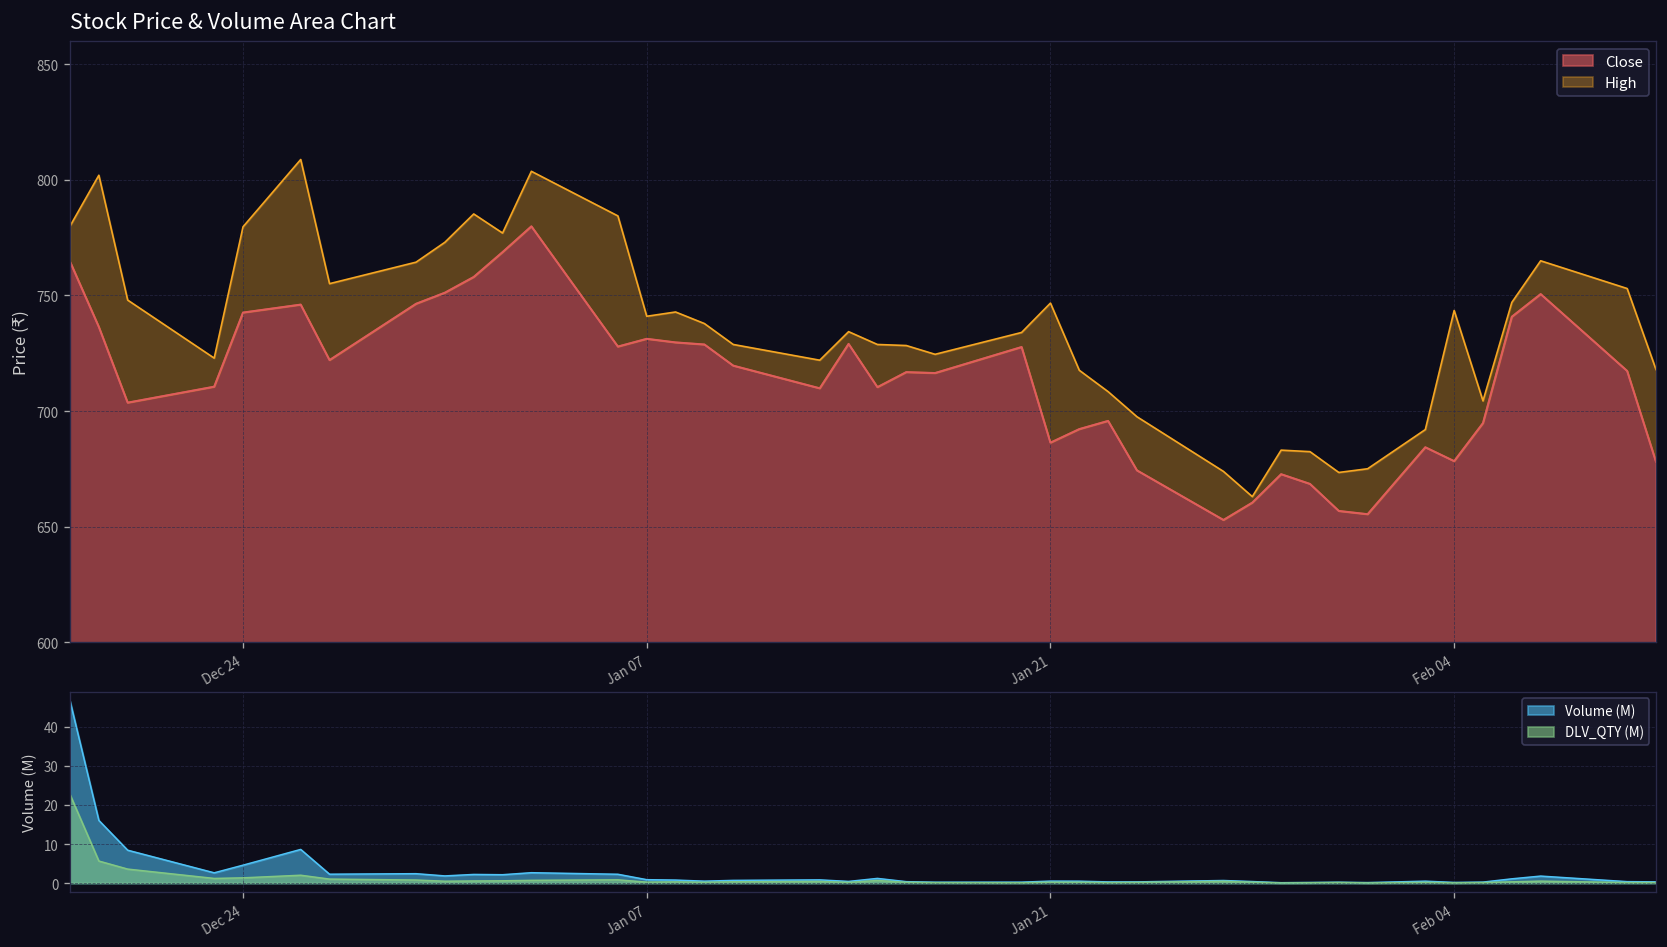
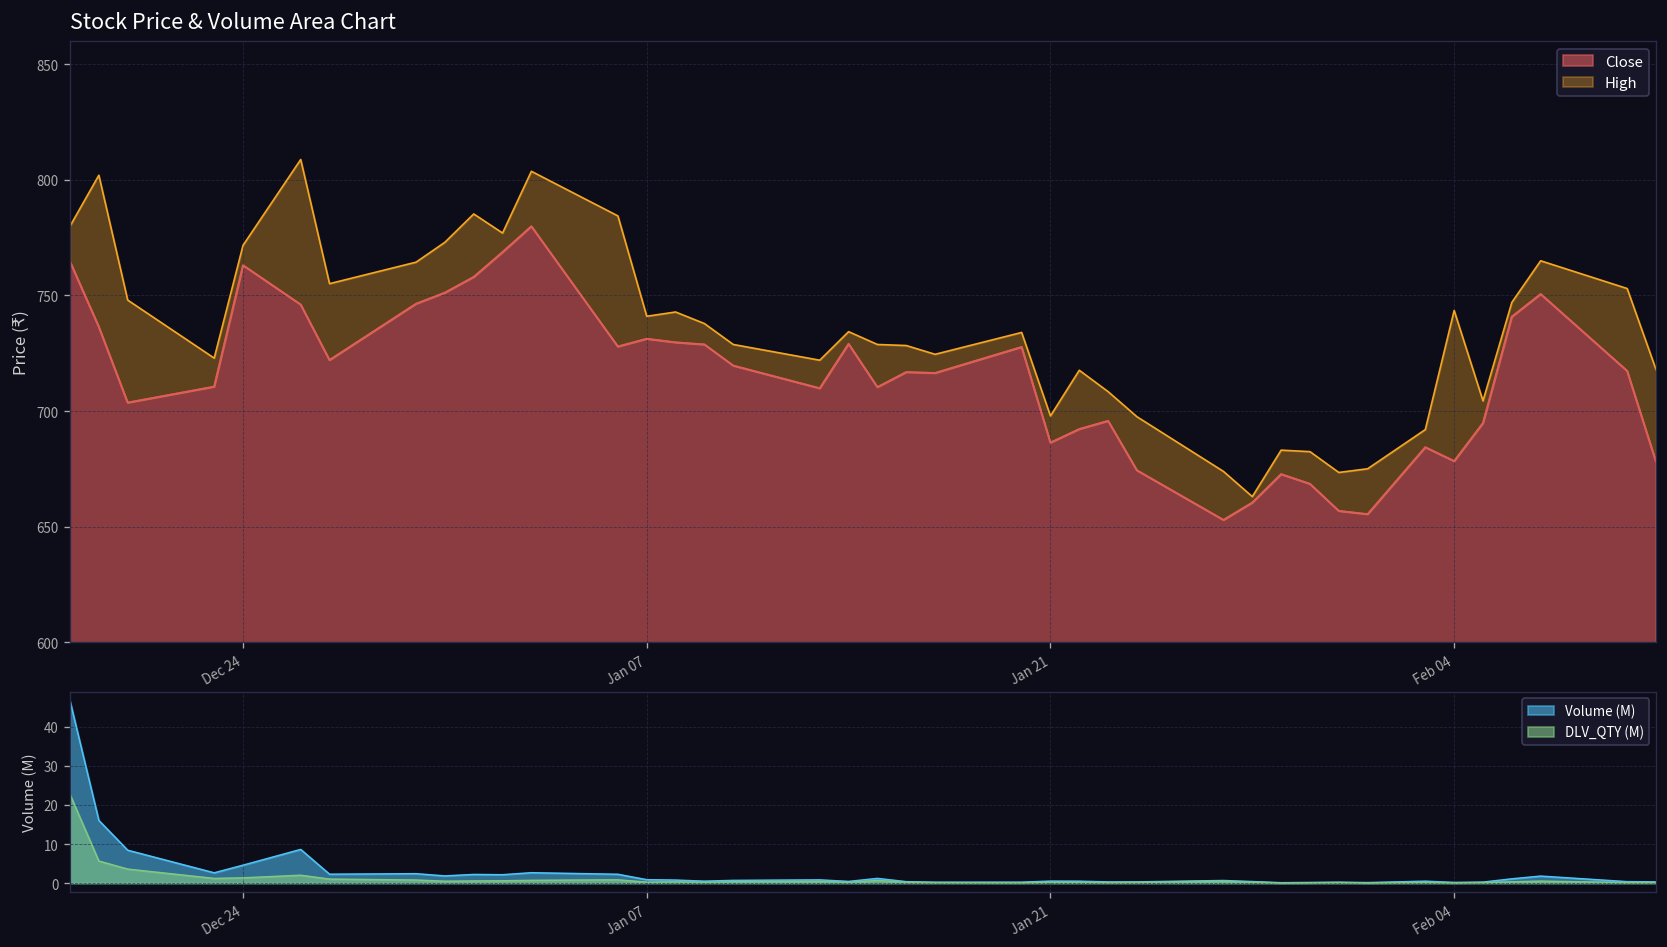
  {
    "Stock Price & Volume Area Chart": {
      "Close": {
-       "Dec 24": 743,
+       "Dec 24": 763,
        "Jan 07": 731,
        "Jan 21": 686,
        "Feb 04": 678
      },
      "High": {
-       "Dec 24": 780,
+       "Dec 24": 772,
        "Jan 07": 741,
-       "Jan 21": 747,
+       "Jan 21": 698,
        "Feb 04": 744
      }
    }
  }
